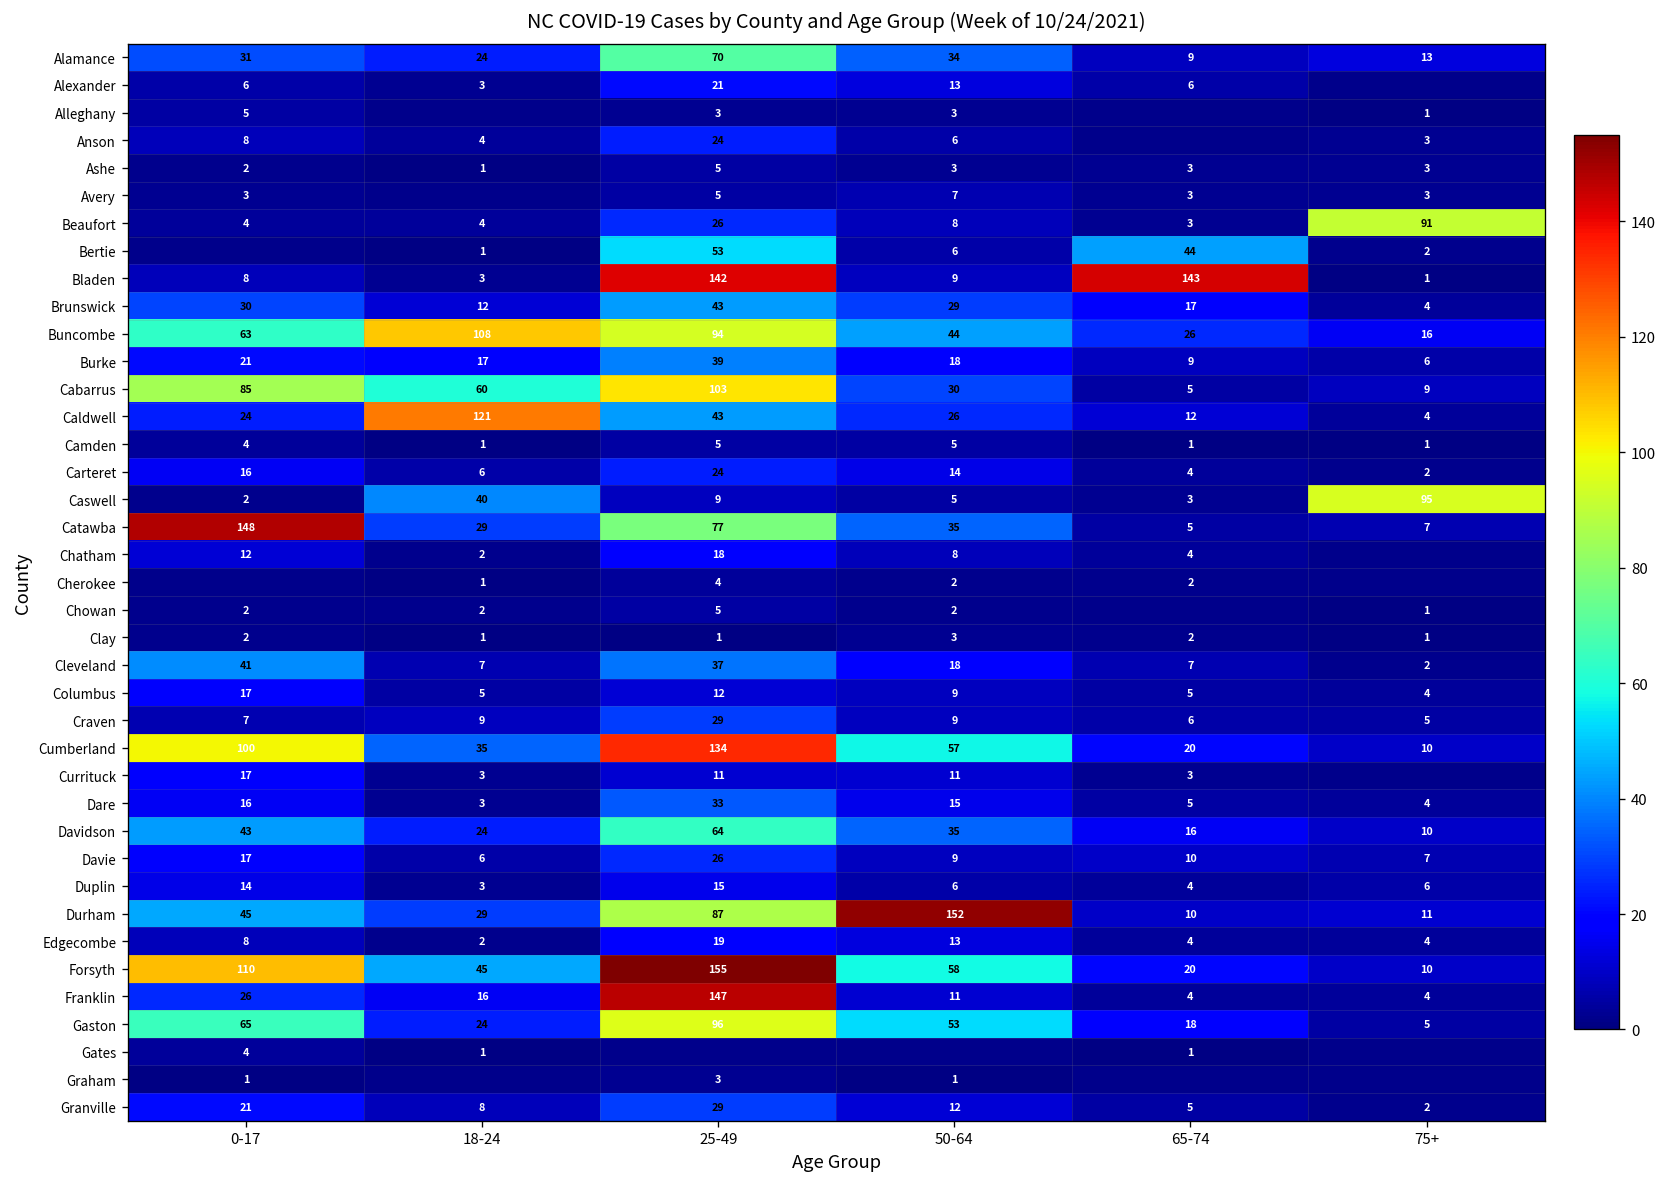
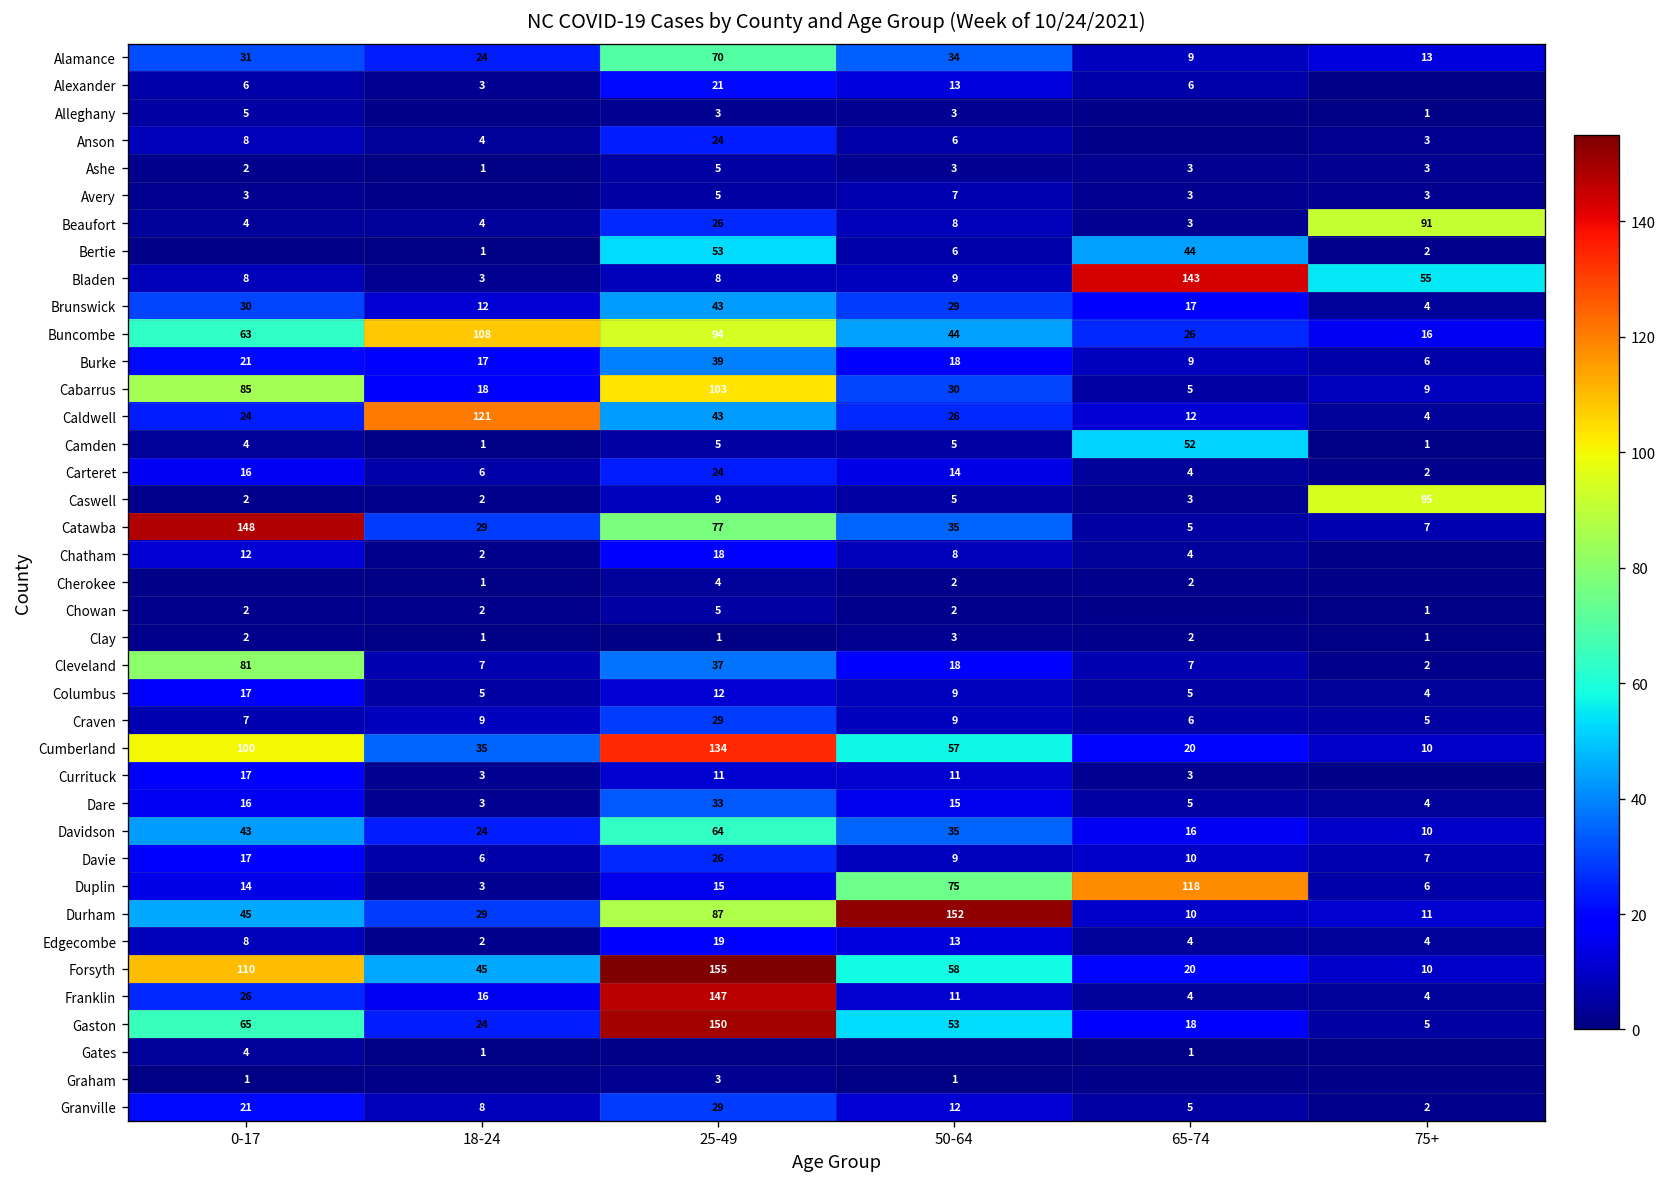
  {
    "Bladen": {
      "0-17": 8,
      "18-24": 3,
-     "25-49": 142,
+     "25-49": 8,
      "50-64": 9,
      "65-74": 143,
-     "75+": 1
+     "75+": 55
    },
    "Cabarrus": {
      "0-17": 85,
-     "18-24": 60,
+     "18-24": 18,
      "25-49": 103,
      "50-64": 30,
      "65-74": 5,
      "75+": 9
    },
    "Camden": {
      "0-17": 4,
      "18-24": 1,
      "25-49": 5,
      "50-64": 5,
-     "65-74": 1,
+     "65-74": 52,
      "75+": 1
    },
    "Caswell": {
      "0-17": 2,
-     "18-24": 40,
+     "18-24": 2,
      "25-49": 9,
      "50-64": 5,
      "65-74": 3,
      "75+": 95
    },
    "Cleveland": {
-     "0-17": 41,
+     "0-17": 81,
      "18-24": 7,
      "25-49": 37,
      "50-64": 18,
      "65-74": 7,
      "75+": 2
    },
    "Duplin": {
      "0-17": 14,
      "18-24": 3,
      "25-49": 15,
-     "50-64": 6,
-     "65-74": 4,
+     "50-64": 75,
+     "65-74": 118,
      "75+": 6
    },
    "Gaston": {
      "0-17": 65,
      "18-24": 24,
-     "25-49": 96,
+     "25-49": 150,
      "50-64": 53,
      "65-74": 18,
      "75+": 5
    }
  }
